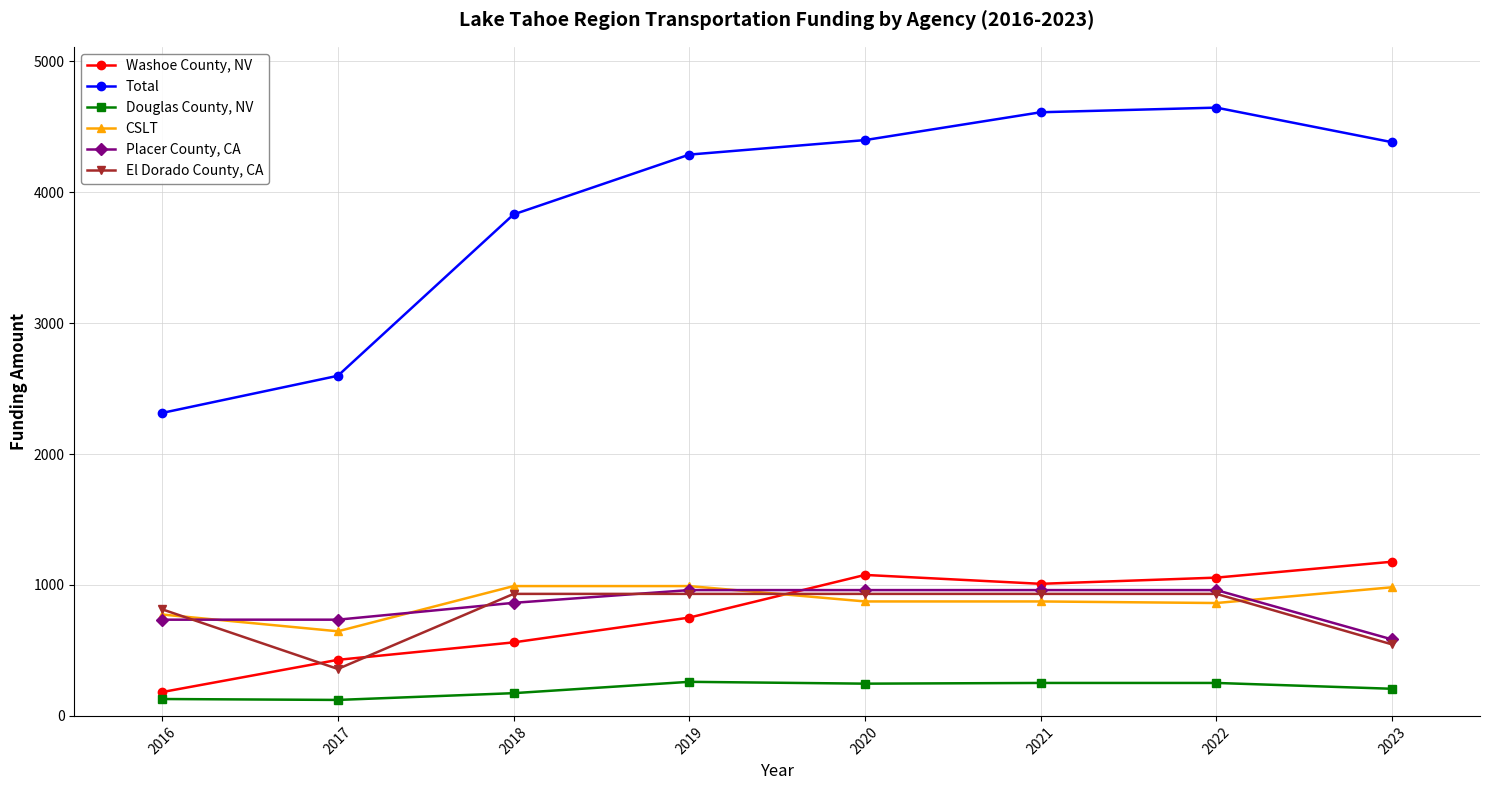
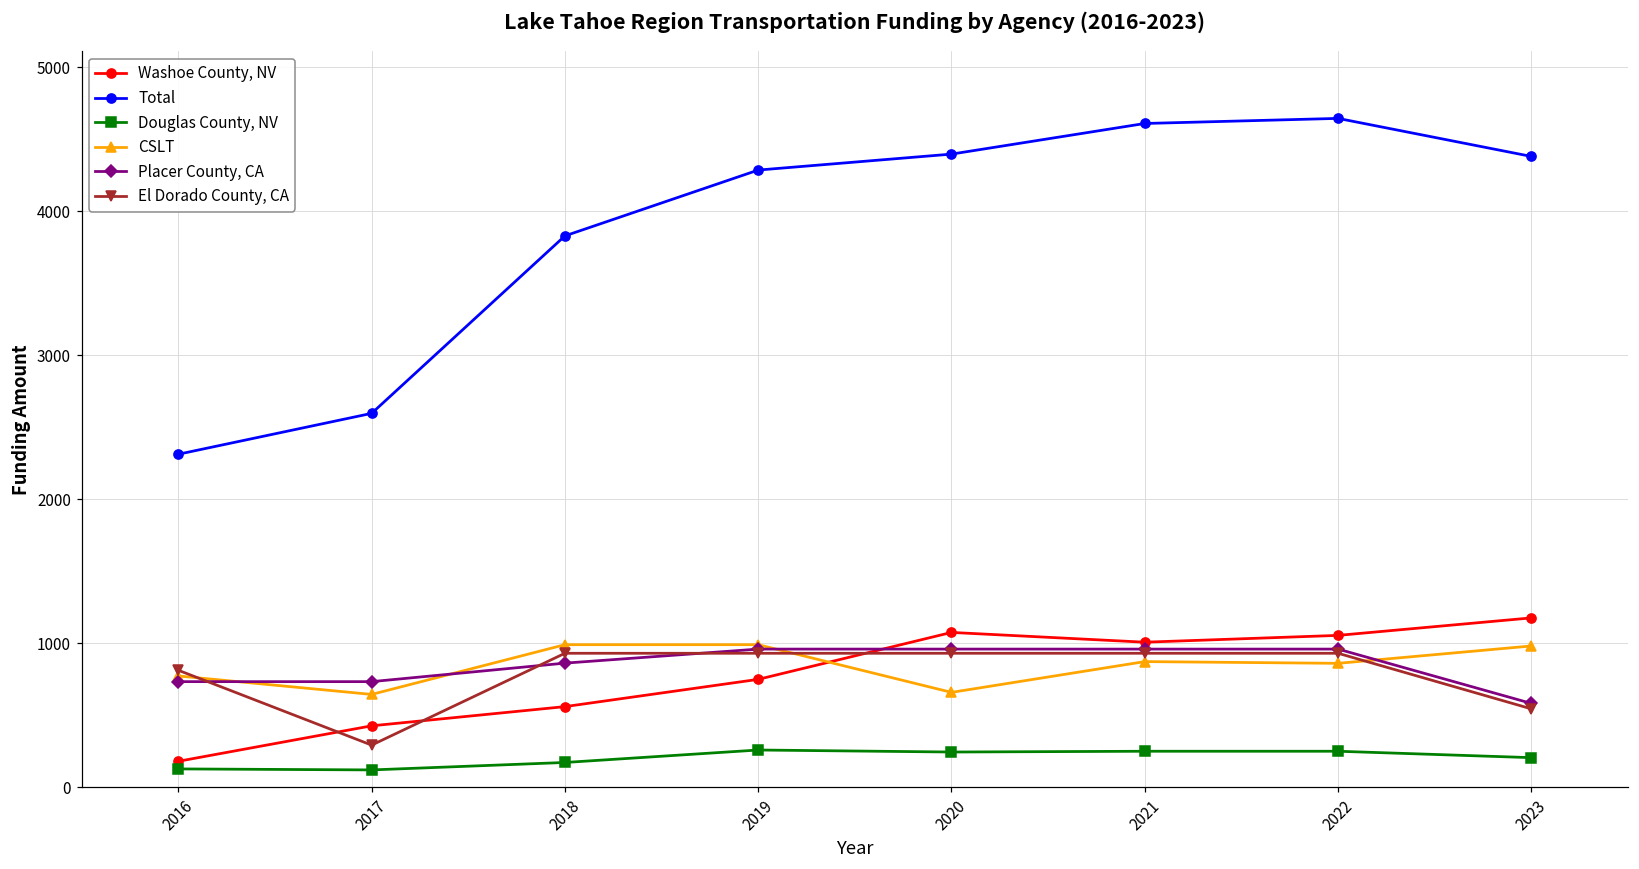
  {
    "Washoe County, NV": {
      "2016": 180,
      "2017": 430,
      "2018": 560,
      "2019": 750,
      "2020": 1080,
      "2021": 1010,
      "2022": 1060,
      "2023": 1180
    },
    "Total": {
      "2016": 2310,
      "2017": 2600,
      "2018": 3830,
      "2019": 4290,
      "2020": 4400,
      "2021": 4610,
      "2022": 4650,
      "2023": 4380
    },
    "Douglas County, NV": {
      "2016": 130,
      "2017": 120,
      "2018": 170,
      "2019": 260,
      "2020": 250,
      "2021": 250,
      "2022": 250,
      "2023": 210
    },
    "CSLT": {
      "2016": 770,
      "2017": 650,
      "2018": 990,
      "2019": 990,
-     "2020": 870,
+     "2020": 660,
      "2021": 870,
      "2022": 860,
      "2023": 980
    },
    "Placer County, CA": {
      "2016": 740,
      "2017": 740,
      "2018": 860,
      "2019": 960,
      "2020": 960,
      "2021": 960,
      "2022": 960,
      "2023": 580
    },
    "El Dorado County, CA": {
      "2016": 810,
-     "2017": 360,
+     "2017": 290,
      "2018": 930,
      "2019": 930,
      "2020": 930,
      "2021": 930,
      "2022": 930,
      "2023": 550
    }
  }
